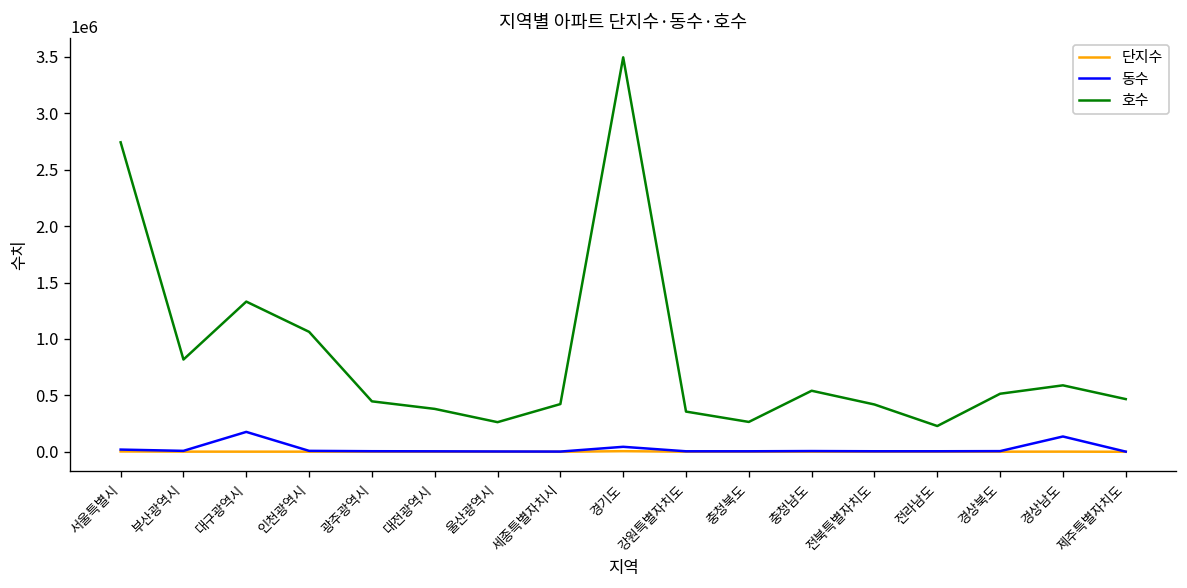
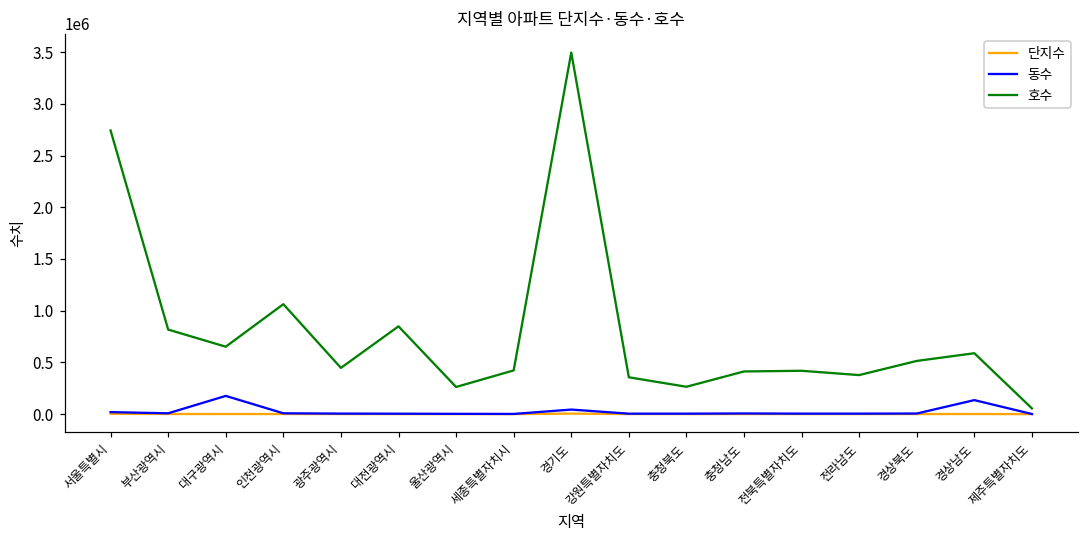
  {
    "단지수": {
      "대구광역시": 0,
      "경기도": 0,
      "경상남도": 0
    },
    "동수": {
      "대구광역시": 200000,
      "경기도": 0,
      "경상남도": 100000
    },
    "호수": {
      "서울특별시": 2700000,
      "부산광역시": 800000,
-     "대구광역시": 1300000,
+     "대구광역시": 700000,
      "인천광역시": 1100000,
      "광주광역시": 400000,
-     "대전광역시": 400000,
+     "대전광역시": 800000,
      "울산광역시": 300000,
      "세종특별자치시": 400000,
      "경기도": 3500000,
      "강원특별자치도": 400000,
      "충청북도": 300000,
-     "충청남도": 500000,
+     "충청남도": 400000,
      "전북특별자치도": 400000,
-     "전라남도": 200000,
+     "전라남도": 400000,
      "경상북도": 500000,
      "경상남도": 600000,
-     "제주특별자치도": 500000
+     "제주특별자치도": 100000
    }
  }
